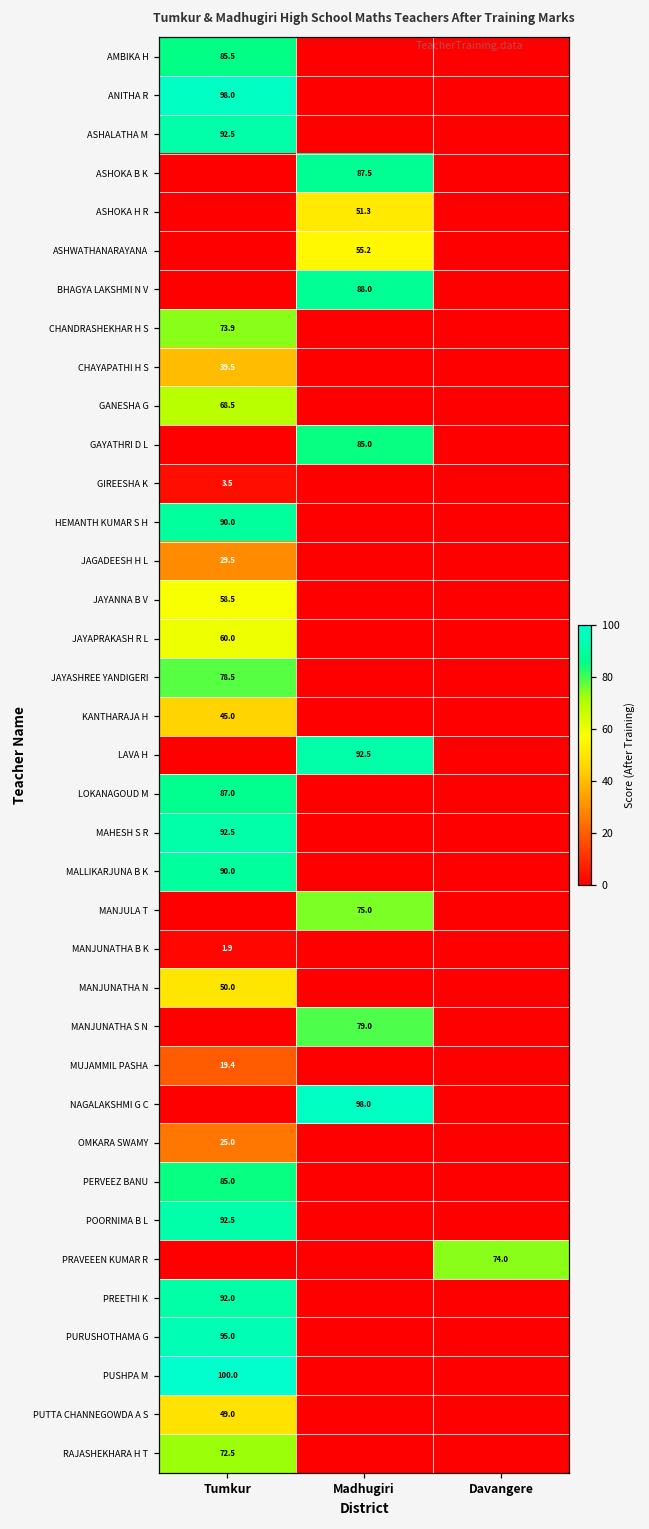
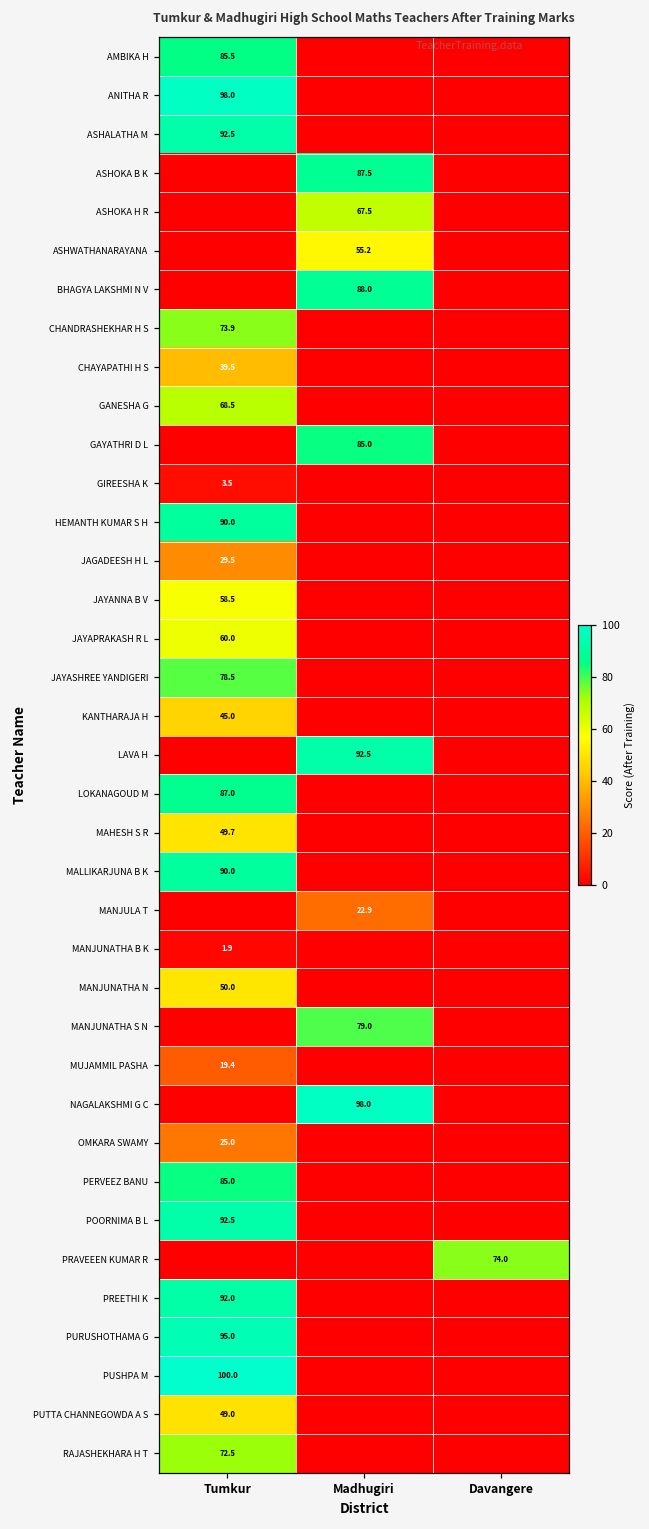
  {
    "AMBIKA H": {
      "Tumkur": 85.5
    },
    "ANITHA R": {
      "Tumkur": 98.0
    },
    "ASHALATHA M": {
      "Tumkur": 92.5
    },
    "ASHOKA B K": {
      "Madhugiri": 87.5
    },
    "ASHOKA H R": {
-     "Madhugiri": 51.3
+     "Madhugiri": 67.5
    },
    "ASHWATHANARAYANA": {
      "Madhugiri": 55.2
    },
    "BHAGYA LAKSHMI N V": {
      "Madhugiri": 88.0
    },
    "CHANDRASHEKHAR H S": {
      "Tumkur": 73.9
    },
    "CHAYAPATHI H S": {
      "Tumkur": 39.5
    },
    "GANESHA G": {
      "Tumkur": 68.5
    },
    "GAYATHRI D L": {
      "Madhugiri": 85.0
    },
    "GIREESHA K": {
      "Tumkur": 3.5
    },
    "HEMANTH KUMAR S H": {
      "Tumkur": 90.0
    },
    "JAGADEESH H L": {
      "Tumkur": 29.5
    },
    "JAYANNA B V": {
      "Tumkur": 58.5
    },
    "JAYAPRAKASH R L": {
      "Tumkur": 60.0
    },
    "JAYASHREE YANDIGERI": {
      "Tumkur": 78.5
    },
    "KANTHARAJA H": {
      "Tumkur": 45.0
    },
    "LAVA H": {
      "Madhugiri": 92.5
    },
    "LOKANAGOUD M": {
      "Tumkur": 87.0
    },
    "MAHESH S R": {
-     "Tumkur": 92.5
+     "Tumkur": 49.7
    },
    "MALLIKARJUNA B K": {
      "Tumkur": 90.0
    },
    "MANJULA T": {
-     "Madhugiri": 75.0
+     "Madhugiri": 22.9
    },
    "MANJUNATHA B K": {
      "Tumkur": 1.9
    },
    "MANJUNATHA N": {
      "Tumkur": 50.0
    },
    "MANJUNATHA S N": {
      "Madhugiri": 79.0
    },
    "MUJAMMIL PASHA": {
      "Tumkur": 19.4
    },
    "NAGALAKSHMI G C": {
      "Madhugiri": 98.0
    },
    "OMKARA SWAMY": {
      "Tumkur": 25.0
    },
    "PERVEEZ BANU": {
      "Tumkur": 85.0
    },
    "POORNIMA B L": {
      "Tumkur": 92.5
    },
    "PRAVEEEN KUMAR R": {
      "Davangere": 74.0
    },
    "PREETHI K": {
      "Tumkur": 92.0
    },
    "PURUSHOTHAMA G": {
      "Tumkur": 95.0
    },
    "PUSHPA M": {
      "Tumkur": 100.0
    },
    "PUTTA CHANNEGOWDA A S": {
      "Tumkur": 49.0
    },
    "RAJASHEKHARA H T": {
      "Tumkur": 72.5
    }
  }
